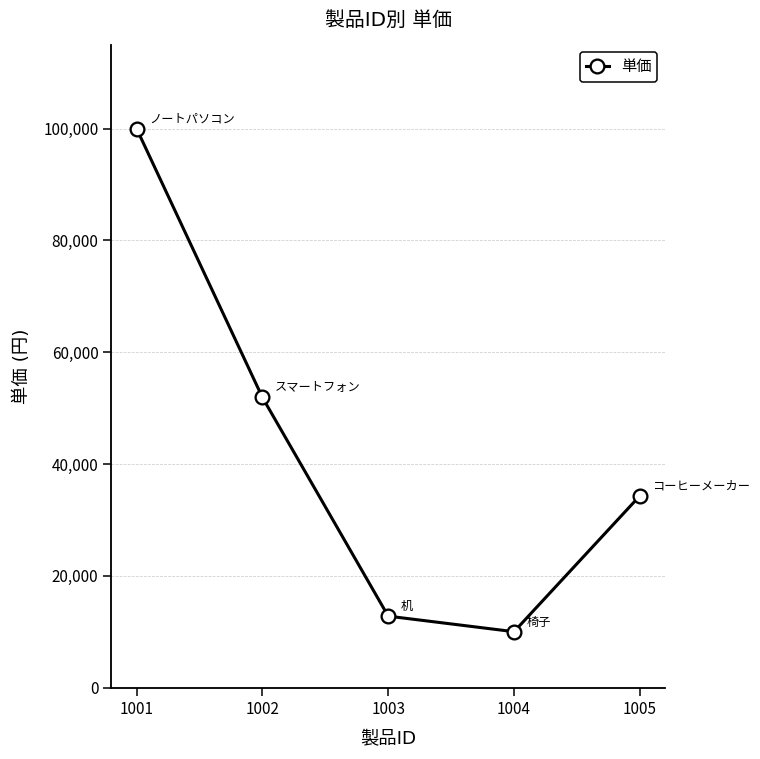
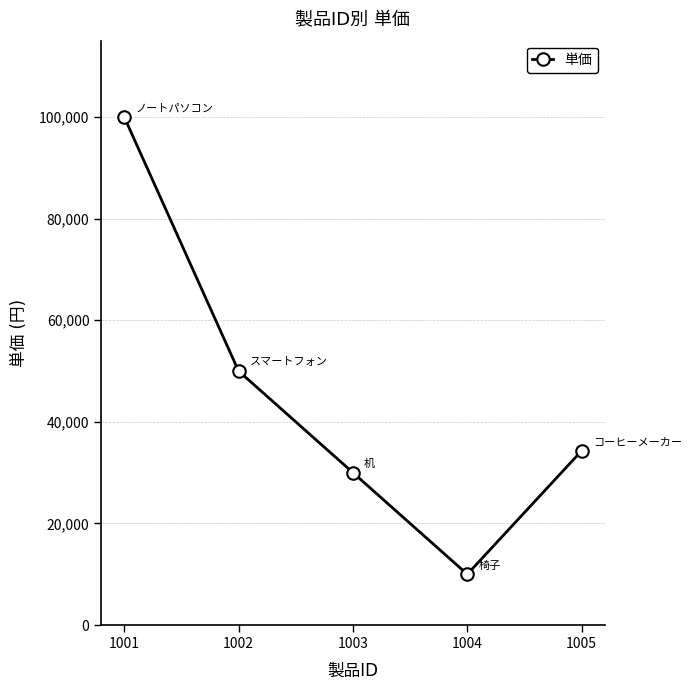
  {
    "1001": "100,000",
-   "1002": "52,000",
-   "1003": "13,000",
+   "1002": "50,000",
+   "1003": "30,000",
    "1004": "10,000",
    "1005": "34,000"
  }
